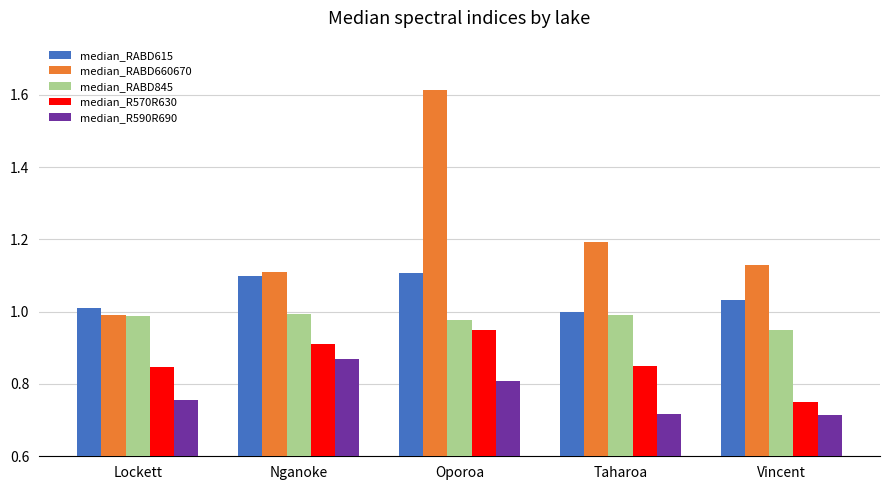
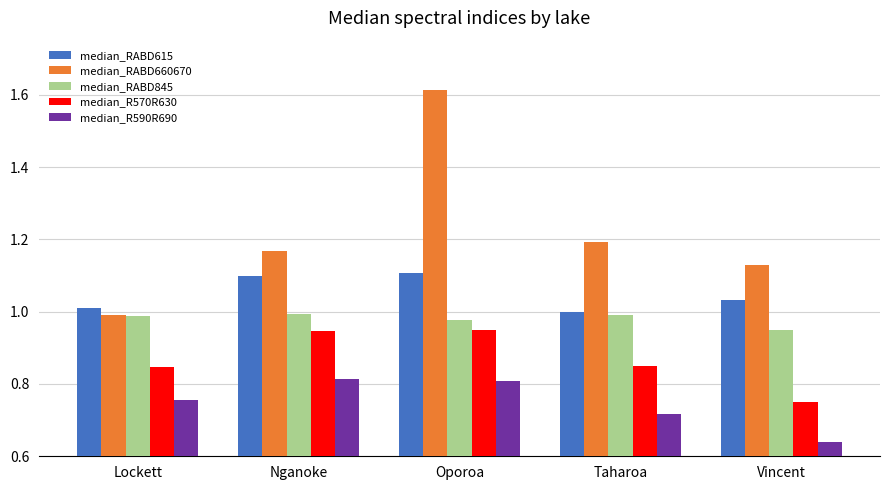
  {
    "median_RABD615": {
      "Lockett": 1.01,
      "Nganoke": 1.10,
      "Oporoa": 1.11,
      "Taharoa": 1.00,
      "Vincent": 1.03
    },
    "median_RABD660670": {
      "Lockett": 0.99,
-     "Nganoke": 1.11,
+     "Nganoke": 1.17,
      "Oporoa": 1.61,
      "Taharoa": 1.19,
      "Vincent": 1.13
    },
    "median_RABD845": {
      "Lockett": 0.99,
      "Nganoke": 0.99,
      "Oporoa": 0.98,
      "Taharoa": 0.99,
      "Vincent": 0.95
    },
    "median_R570R630": {
      "Lockett": 0.85,
-     "Nganoke": 0.91,
+     "Nganoke": 0.95,
      "Oporoa": 0.95,
      "Taharoa": 0.85,
      "Vincent": 0.75
    },
    "median_R590R690": {
      "Lockett": 0.76,
-     "Nganoke": 0.87,
+     "Nganoke": 0.81,
      "Oporoa": 0.81,
      "Taharoa": 0.72,
-     "Vincent": 0.71
+     "Vincent": 0.64
    }
  }
